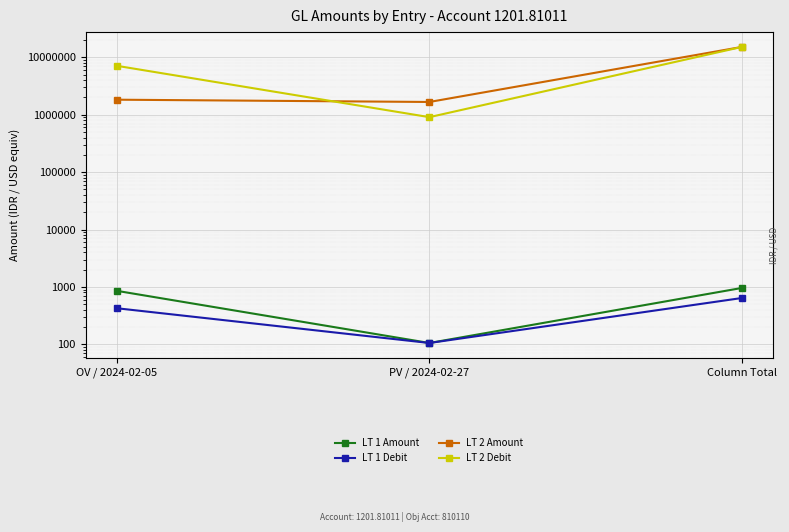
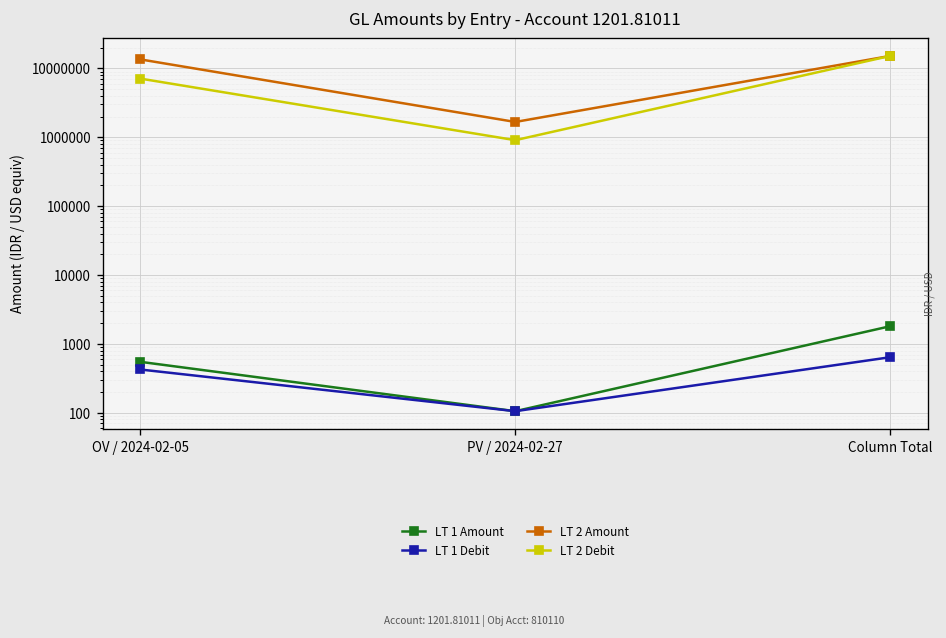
  {
    "LT 1 Amount": {
-     "OV / 2024-02-05": 900,
-     "Column Total": 1000
+     "OV / 2024-02-05": 500,
+     "Column Total": 1800
    },
    "LT 1 Debit": {
      "OV / 2024-02-05": 400,
      "Column Total": 600
    },
    "LT 2 Amount": {
-     "OV / 2024-02-05": 1800000,
+     "OV / 2024-02-05": 14000000,
      "PV / 2024-02-27": 1700000
    },
    "LT 2 Debit": {
      "OV / 2024-02-05": 7000000,
      "PV / 2024-02-27": 900000
    }
  }
